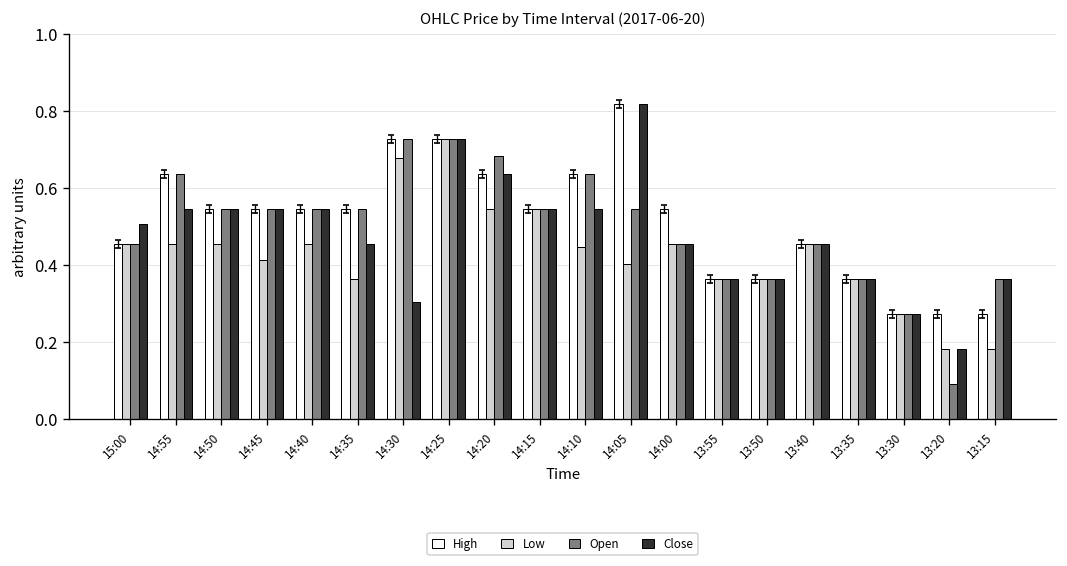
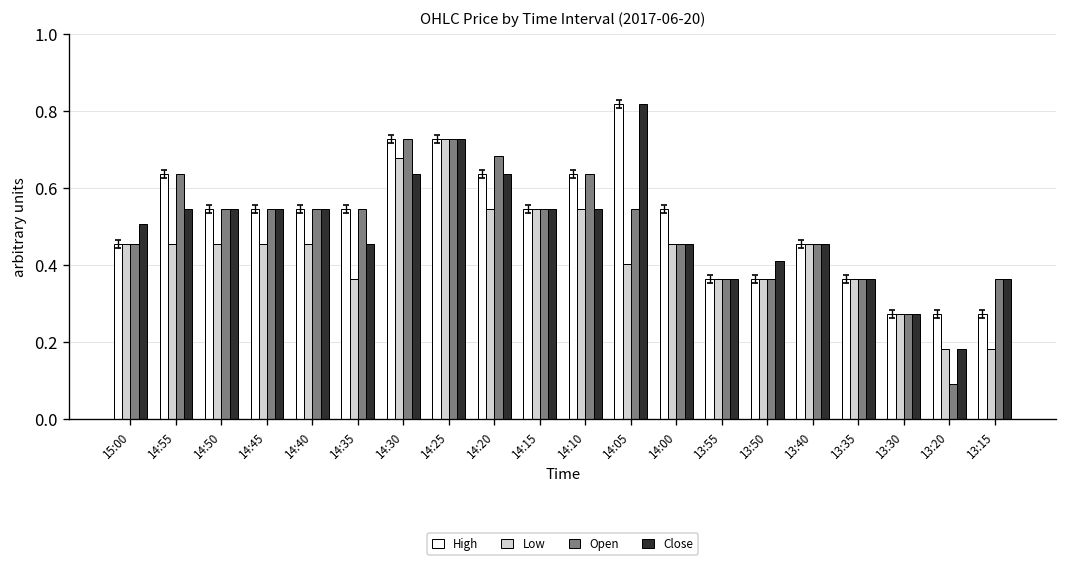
  {
    "High": {
      "15:00": 0.45,
      "14:55": 0.64,
      "14:50": 0.55,
      "14:45": 0.55,
      "14:40": 0.55,
      "14:35": 0.55,
      "14:30": 0.73,
      "14:25": 0.73,
      "14:20": 0.64,
      "14:15": 0.55,
      "14:10": 0.64,
      "14:05": 0.82,
      "14:00": 0.55,
      "13:55": 0.36,
      "13:50": 0.36,
      "13:40": 0.45,
      "13:35": 0.36,
      "13:30": 0.27,
      "13:20": 0.27,
      "13:15": 0.27
    },
    "Low": {
      "15:00": 0.45,
      "14:55": 0.45,
      "14:50": 0.45,
-     "14:45": 0.41,
+     "14:45": 0.45,
      "14:40": 0.45,
      "14:35": 0.36,
      "14:30": 0.68,
      "14:25": 0.73,
      "14:20": 0.55,
      "14:15": 0.55,
-     "14:10": 0.45,
+     "14:10": 0.55,
      "14:05": 0.40,
      "14:00": 0.45,
      "13:55": 0.36,
      "13:50": 0.36,
      "13:40": 0.45,
      "13:35": 0.36,
      "13:30": 0.27,
      "13:20": 0.18,
      "13:15": 0.18
    },
    "Open": {
      "15:00": 0.45,
      "14:55": 0.64,
      "14:50": 0.55,
      "14:45": 0.55,
      "14:40": 0.55,
      "14:35": 0.55,
      "14:30": 0.73,
      "14:25": 0.73,
      "14:20": 0.68,
      "14:15": 0.55,
      "14:10": 0.64,
      "14:05": 0.55,
      "14:00": 0.45,
      "13:55": 0.36,
      "13:50": 0.36,
      "13:40": 0.45,
      "13:35": 0.36,
      "13:30": 0.27,
      "13:20": 0.09,
      "13:15": 0.36
    },
    "Close": {
      "15:00": 0.51,
      "14:55": 0.55,
      "14:50": 0.55,
      "14:45": 0.55,
      "14:40": 0.55,
      "14:35": 0.45,
-     "14:30": 0.30,
+     "14:30": 0.64,
      "14:25": 0.73,
      "14:20": 0.64,
      "14:15": 0.55,
      "14:10": 0.55,
      "14:05": 0.82,
      "14:00": 0.45,
      "13:55": 0.36,
-     "13:50": 0.36,
+     "13:50": 0.41,
      "13:40": 0.45,
      "13:35": 0.36,
      "13:30": 0.27,
      "13:20": 0.18,
      "13:15": 0.36
    }
  }
